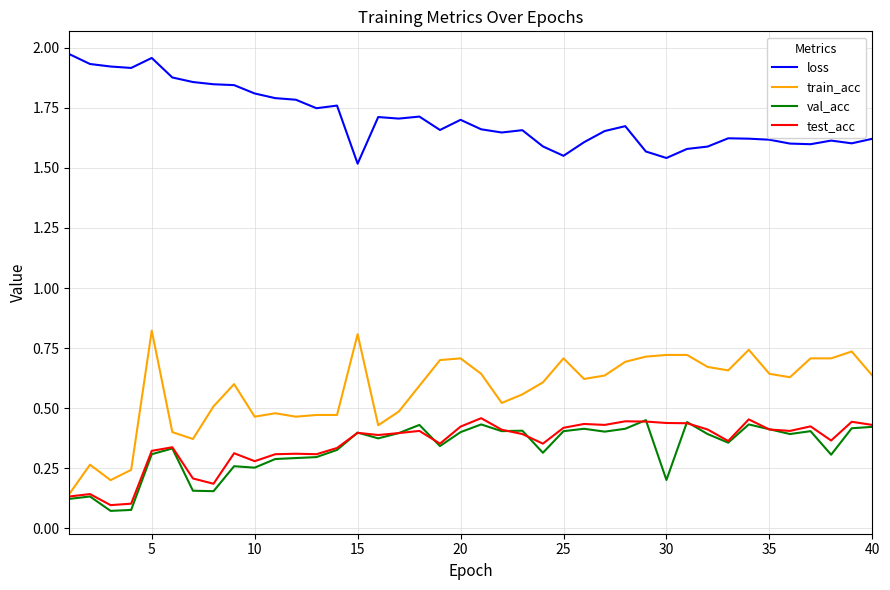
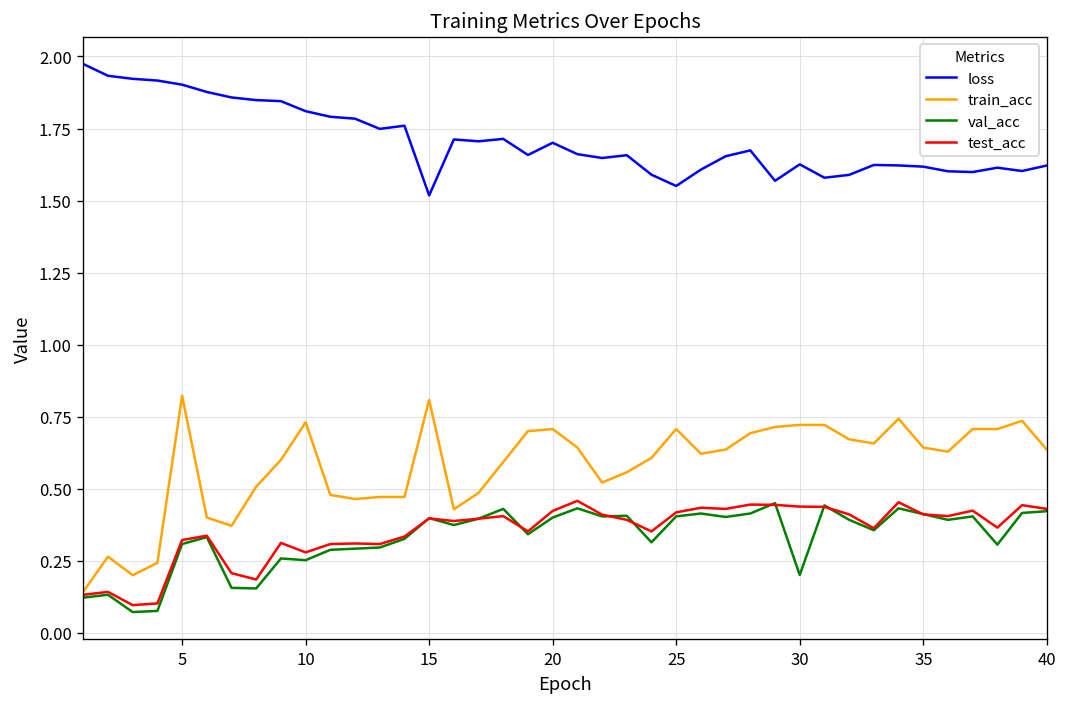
  {
    "loss": {
-     "5": 1.96,
+     "5": 1.90,
      "10": 1.81,
      "15": 1.52,
      "20": 1.70,
      "25": 1.55,
-     "30": 1.54,
+     "30": 1.63,
      "35": 1.62,
      "40": 1.62
    },
    "train_acc": {
      "5": 0.82,
-     "10": 0.46,
+     "10": 0.73,
      "15": 0.81,
      "20": 0.71,
      "25": 0.71,
      "30": 0.72,
      "35": 0.64,
      "40": 0.64
    },
    "val_acc": {
      "5": 0.31,
      "10": 0.25,
      "20": 0.40,
      "25": 0.40,
      "30": 0.20
    },
    "test_acc": {
      "5": 0.32,
      "10": 0.28,
      "20": 0.42,
      "25": 0.42,
      "30": 0.44
    }
  }
